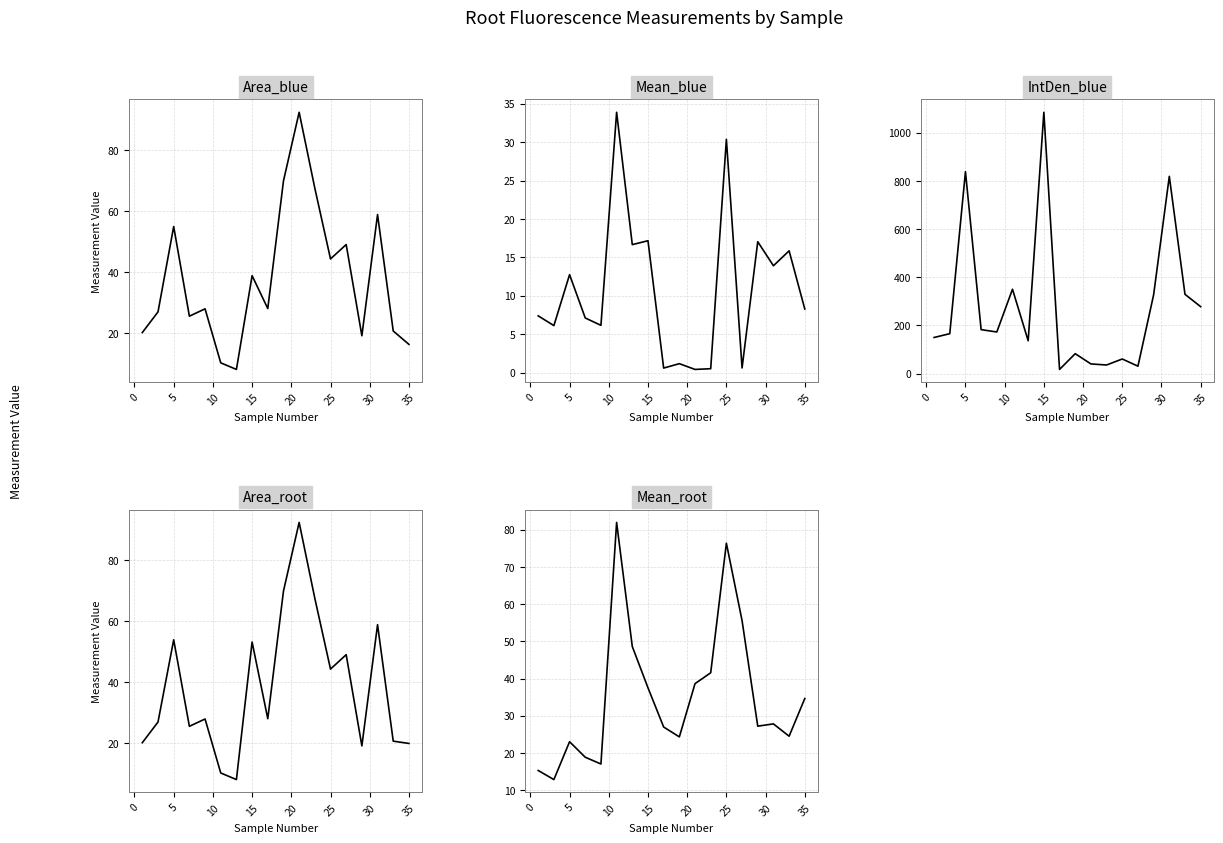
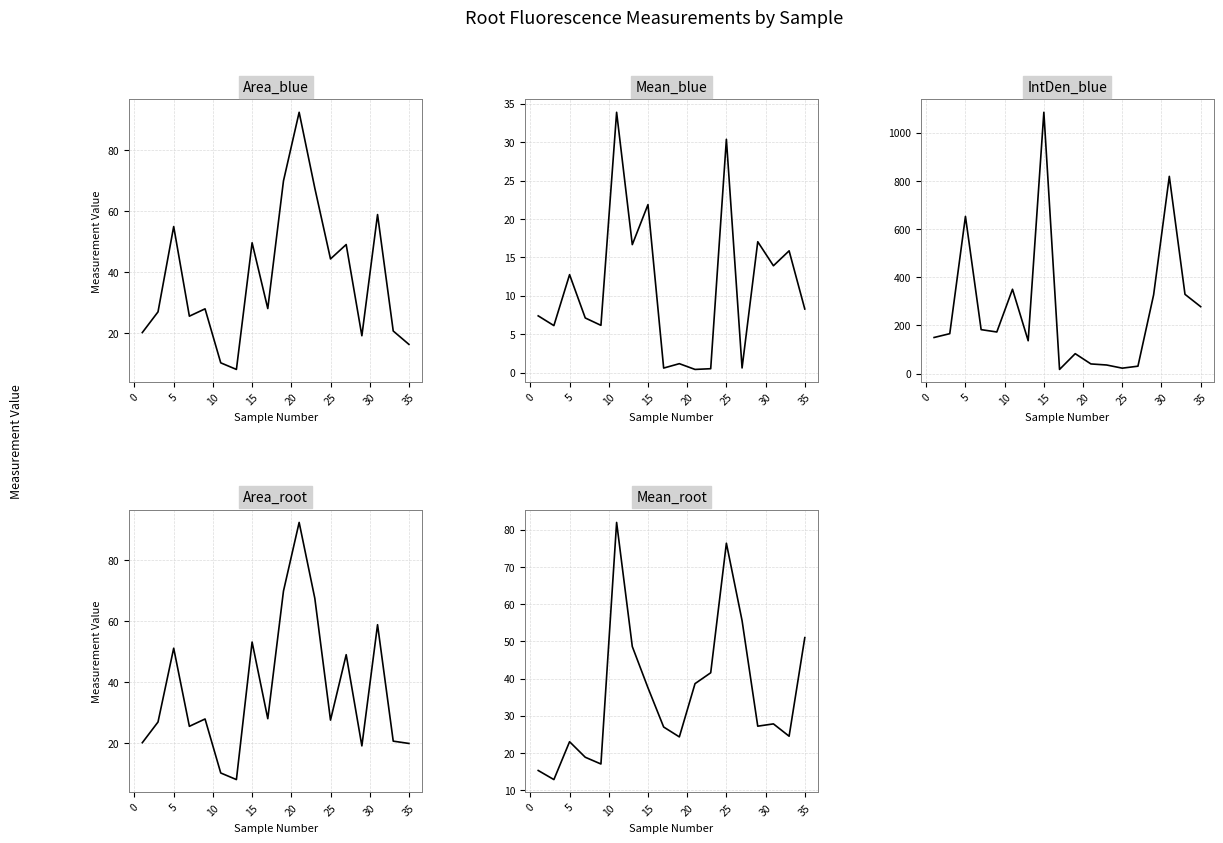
  {
    "Area_blue": {
      "5": 55,
-     "15": 39,
+     "15": 50,
      "25": 44,
      "35": 16
    },
    "Mean_blue": {
      "5": 13,
-     "15": 17,
+     "15": 22,
      "25": 30,
      "35": 8
    },
    "IntDen_blue": {
-     "5": 840,
+     "5": 650,
      "15": 1090,
-     "25": 60,
+     "25": 20,
      "35": 280
    },
    "Area_root": {
-     "5": 54,
+     "5": 51,
      "15": 53,
-     "25": 44,
+     "25": 28,
      "35": 20
    },
    "Mean_root": {
      "5": 23,
      "15": 38,
      "25": 76,
-     "35": 35
+     "35": 51
    }
  }
